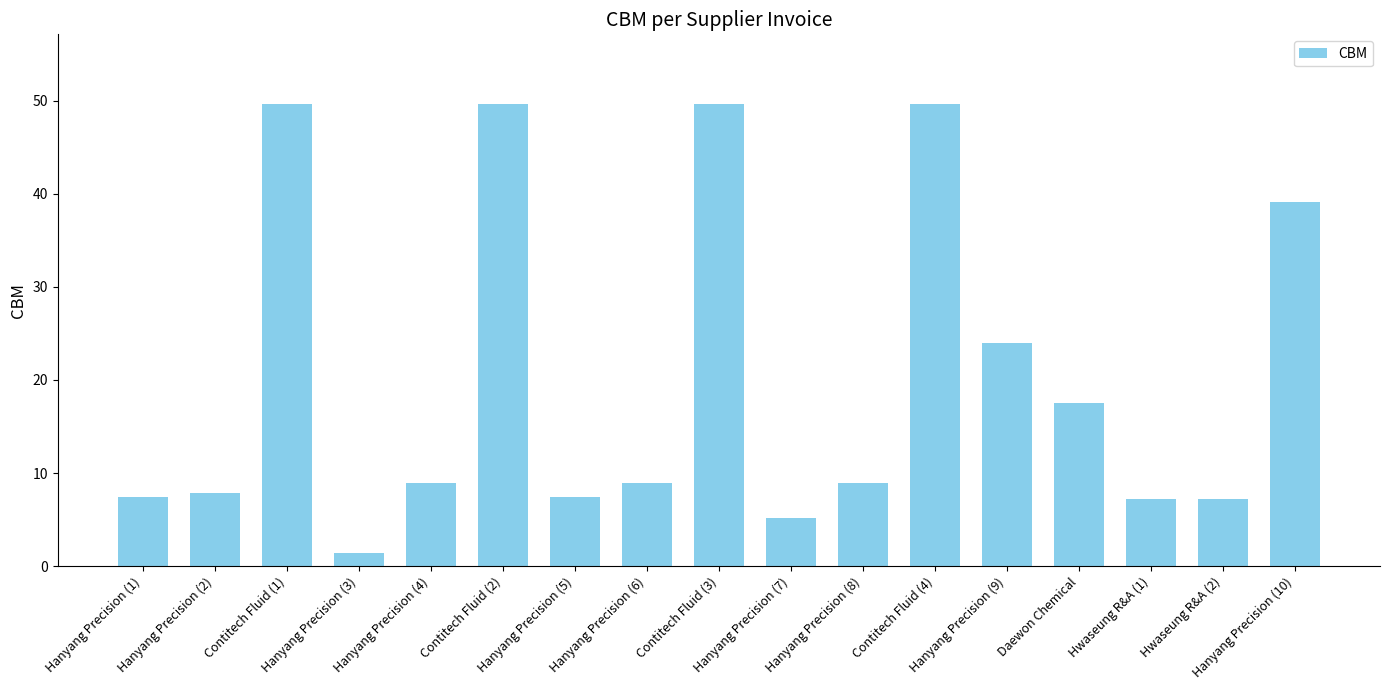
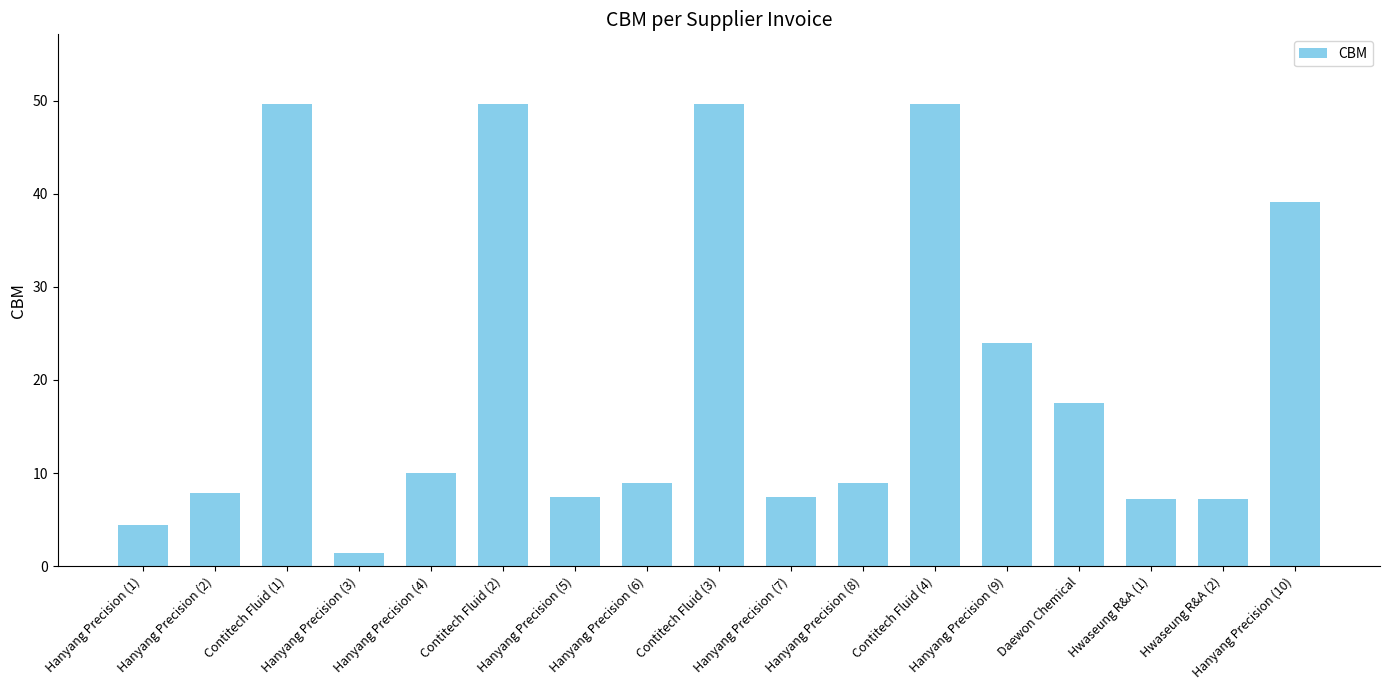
  {
-   "Hanyang Precision (1)": 7,
+   "Hanyang Precision (1)": 4,
    "Hanyang Precision (2)": 8,
    "Contitech Fluid (1)": 50,
    "Hanyang Precision (3)": 1,
-   "Hanyang Precision (4)": 9,
+   "Hanyang Precision (4)": 10,
    "Contitech Fluid (2)": 50,
    "Hanyang Precision (5)": 7,
    "Hanyang Precision (6)": 9,
    "Contitech Fluid (3)": 50,
-   "Hanyang Precision (7)": 5,
+   "Hanyang Precision (7)": 7,
    "Hanyang Precision (8)": 9,
    "Contitech Fluid (4)": 50,
    "Hanyang Precision (9)": 24,
    "Daewon Chemical": 18,
    "Hwaseung R&A (1)": 7,
    "Hwaseung R&A (2)": 7,
    "Hanyang Precision (10)": 39
  }
